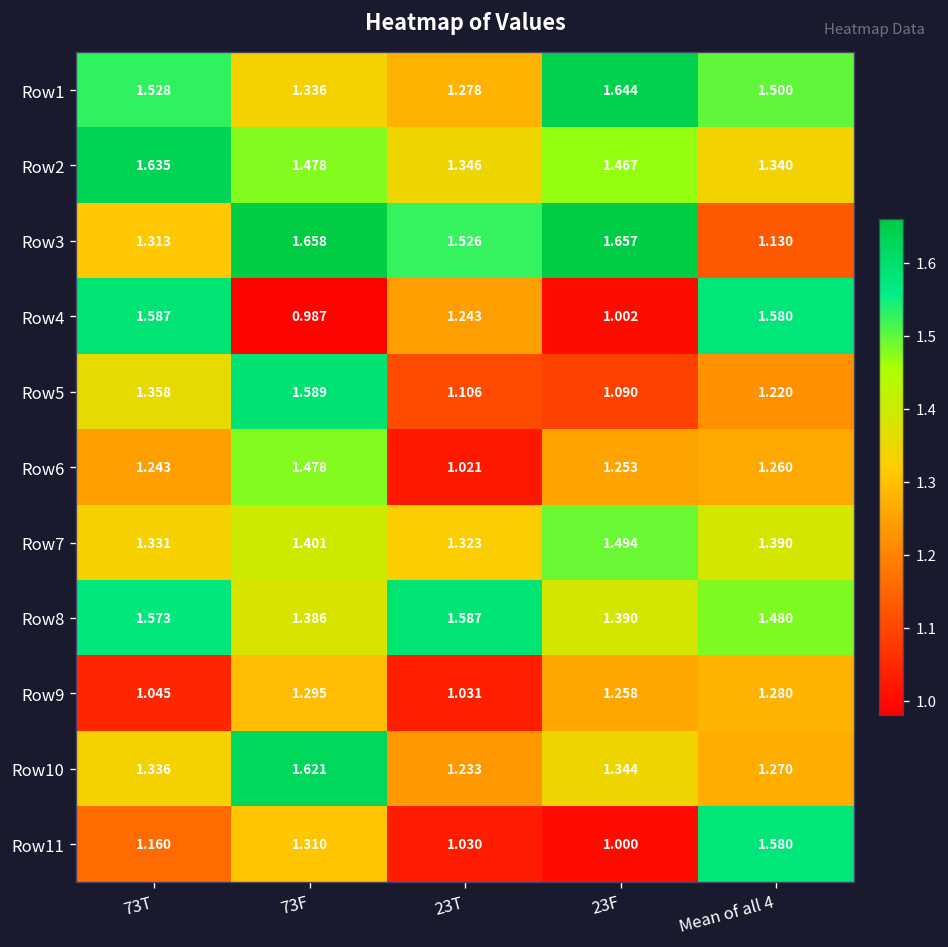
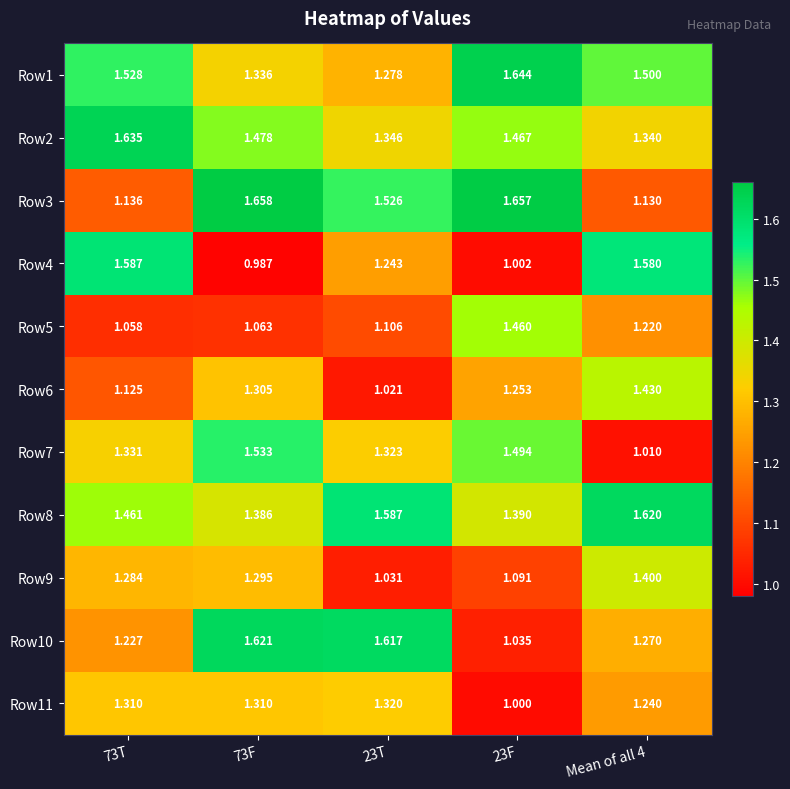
  {
    "Row1": {
      "73T": 1.528,
      "73F": 1.336,
      "23T": 1.278,
      "23F": 1.644,
      "Mean of all 4": 1.500
    },
    "Row2": {
      "73T": 1.635,
      "73F": 1.478,
      "23T": 1.346,
      "23F": 1.467,
      "Mean of all 4": 1.340
    },
    "Row3": {
-     "73T": 1.313,
+     "73T": 1.136,
      "73F": 1.658,
      "23T": 1.526,
      "23F": 1.657,
      "Mean of all 4": 1.130
    },
    "Row4": {
      "73T": 1.587,
      "73F": 0.987,
      "23T": 1.243,
      "23F": 1.002,
      "Mean of all 4": 1.580
    },
    "Row5": {
-     "73T": 1.358,
-     "73F": 1.589,
+     "73T": 1.058,
+     "73F": 1.063,
      "23T": 1.106,
-     "23F": 1.090,
+     "23F": 1.460,
      "Mean of all 4": 1.220
    },
    "Row6": {
-     "73T": 1.243,
-     "73F": 1.478,
+     "73T": 1.125,
+     "73F": 1.305,
      "23T": 1.021,
      "23F": 1.253,
-     "Mean of all 4": 1.260
+     "Mean of all 4": 1.430
    },
    "Row7": {
      "73T": 1.331,
-     "73F": 1.401,
+     "73F": 1.533,
      "23T": 1.323,
      "23F": 1.494,
-     "Mean of all 4": 1.390
+     "Mean of all 4": 1.010
    },
    "Row8": {
-     "73T": 1.573,
+     "73T": 1.461,
      "73F": 1.386,
      "23T": 1.587,
      "23F": 1.390,
-     "Mean of all 4": 1.480
+     "Mean of all 4": 1.620
    },
    "Row9": {
-     "73T": 1.045,
+     "73T": 1.284,
      "73F": 1.295,
      "23T": 1.031,
-     "23F": 1.258,
-     "Mean of all 4": 1.280
+     "23F": 1.091,
+     "Mean of all 4": 1.400
    },
    "Row10": {
-     "73T": 1.336,
+     "73T": 1.227,
      "73F": 1.621,
-     "23T": 1.233,
-     "23F": 1.344,
+     "23T": 1.617,
+     "23F": 1.035,
      "Mean of all 4": 1.270
    },
    "Row11": {
-     "73T": 1.160,
+     "73T": 1.310,
      "73F": 1.310,
-     "23T": 1.030,
+     "23T": 1.320,
      "23F": 1.000,
-     "Mean of all 4": 1.580
+     "Mean of all 4": 1.240
    }
  }
